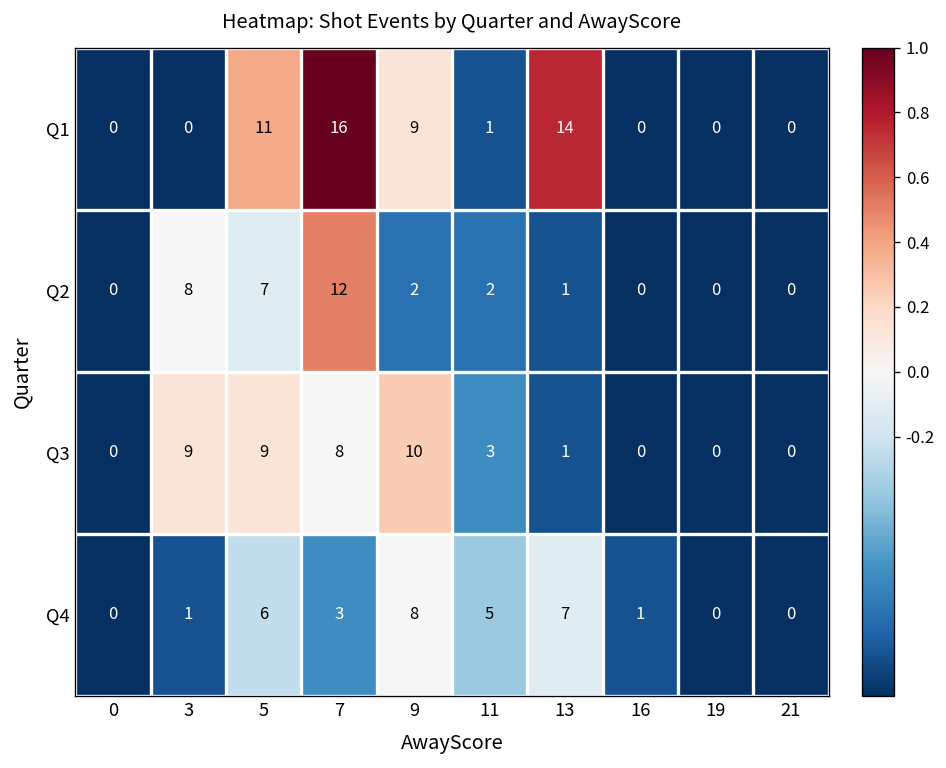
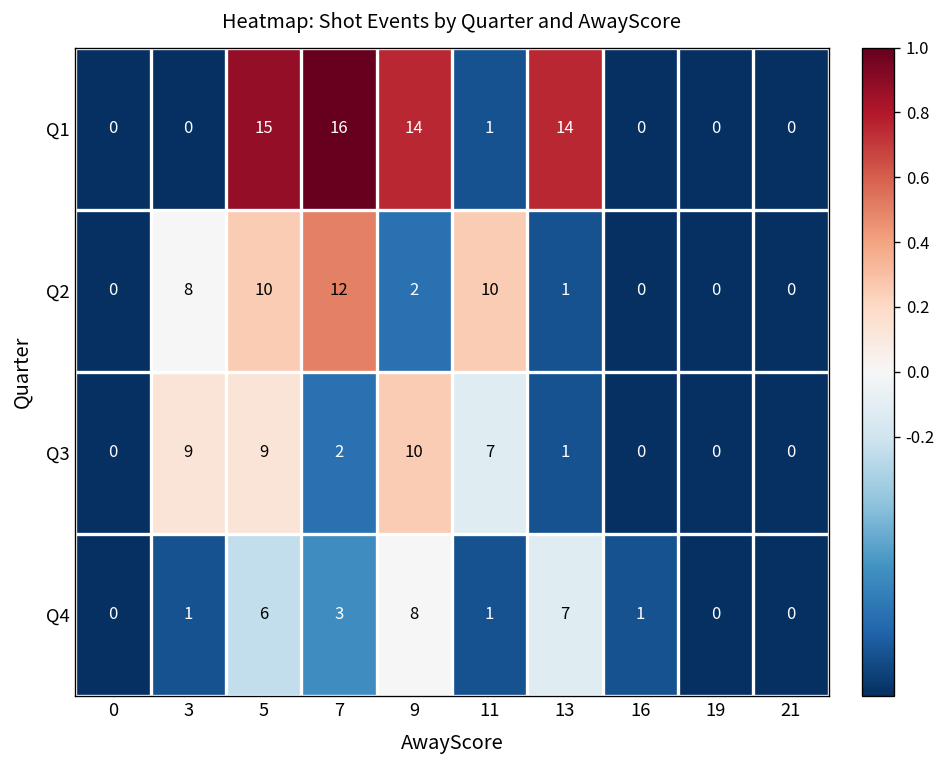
  {
    "Q1": {
      "0": 0,
      "3": 0,
-     "5": 11,
+     "5": 15,
      "7": 16,
-     "9": 9,
+     "9": 14,
      "11": 1,
      "13": 14,
      "16": 0,
      "19": 0,
      "21": 0
    },
    "Q2": {
      "0": 0,
      "3": 8,
-     "5": 7,
+     "5": 10,
      "7": 12,
      "9": 2,
-     "11": 2,
+     "11": 10,
      "13": 1,
      "16": 0,
      "19": 0,
      "21": 0
    },
    "Q3": {
      "0": 0,
      "3": 9,
      "5": 9,
-     "7": 8,
+     "7": 2,
      "9": 10,
-     "11": 3,
+     "11": 7,
      "13": 1,
      "16": 0,
      "19": 0,
      "21": 0
    },
    "Q4": {
      "0": 0,
      "3": 1,
      "5": 6,
      "7": 3,
      "9": 8,
-     "11": 5,
+     "11": 1,
      "13": 7,
      "16": 1,
      "19": 0,
      "21": 0
    }
  }
